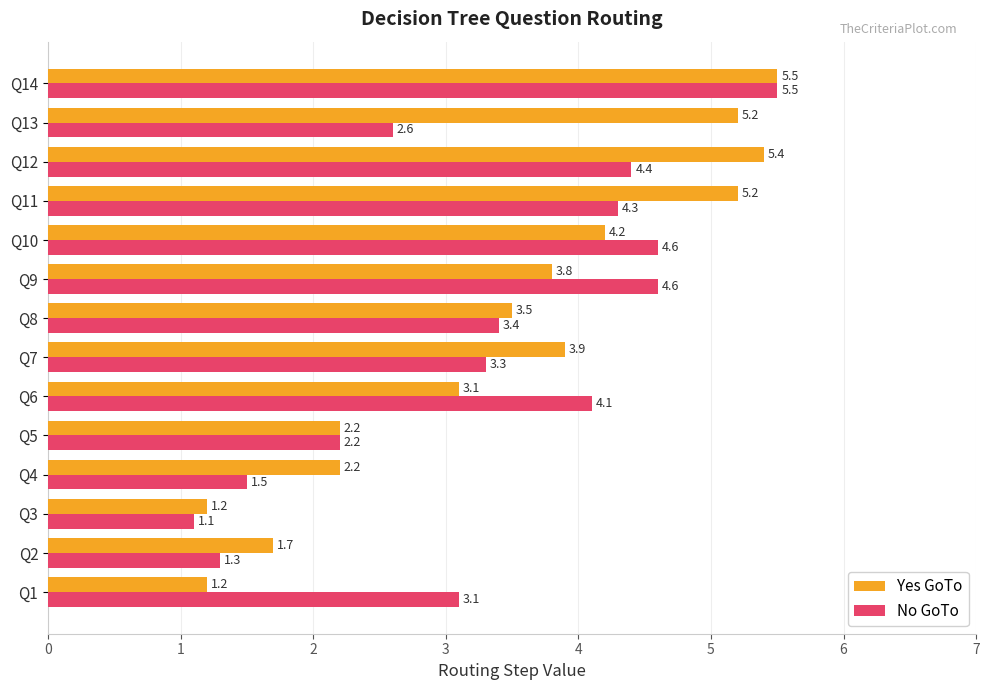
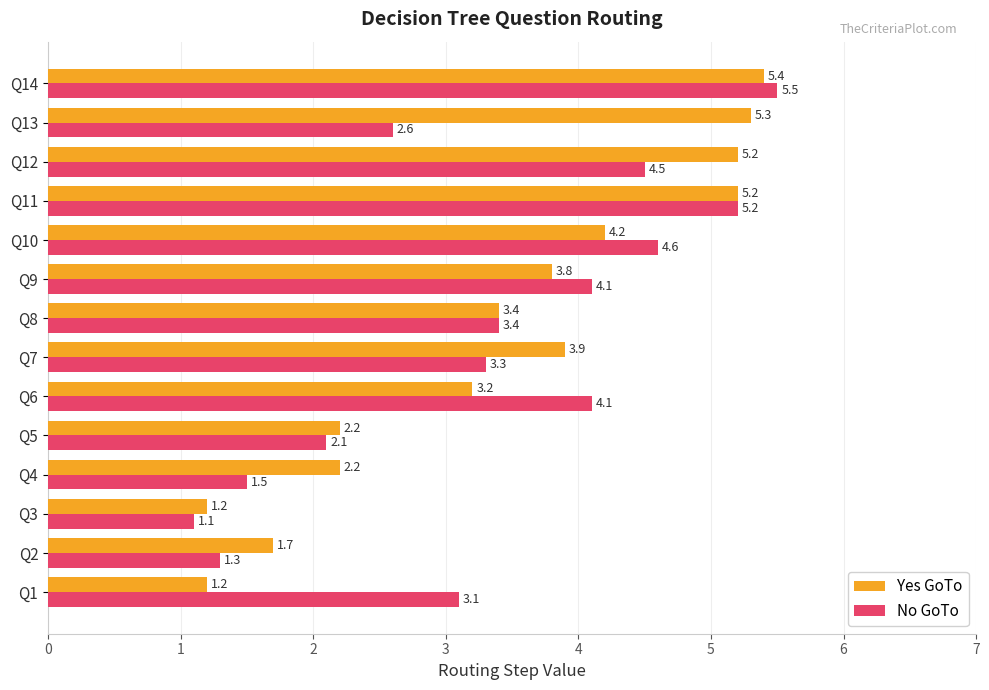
  {
    "Yes GoTo": {
-     "Q14": 5.5,
-     "Q13": 5.2,
-     "Q12": 5.4,
+     "Q14": 5.4,
+     "Q13": 5.3,
+     "Q12": 5.2,
      "Q11": 5.2,
      "Q10": 4.2,
      "Q9": 3.8,
-     "Q8": 3.5,
+     "Q8": 3.4,
      "Q7": 3.9,
-     "Q6": 3.1,
+     "Q6": 3.2,
      "Q5": 2.2,
      "Q4": 2.2,
      "Q3": 1.2,
      "Q2": 1.7,
      "Q1": 1.2
    },
    "No GoTo": {
      "Q14": 5.5,
      "Q13": 2.6,
-     "Q12": 4.4,
-     "Q11": 4.3,
+     "Q12": 4.5,
+     "Q11": 5.2,
      "Q10": 4.6,
-     "Q9": 4.6,
+     "Q9": 4.1,
      "Q8": 3.4,
      "Q7": 3.3,
      "Q6": 4.1,
-     "Q5": 2.2,
+     "Q5": 2.1,
      "Q4": 1.5,
      "Q3": 1.1,
      "Q2": 1.3,
      "Q1": 3.1
    }
  }
